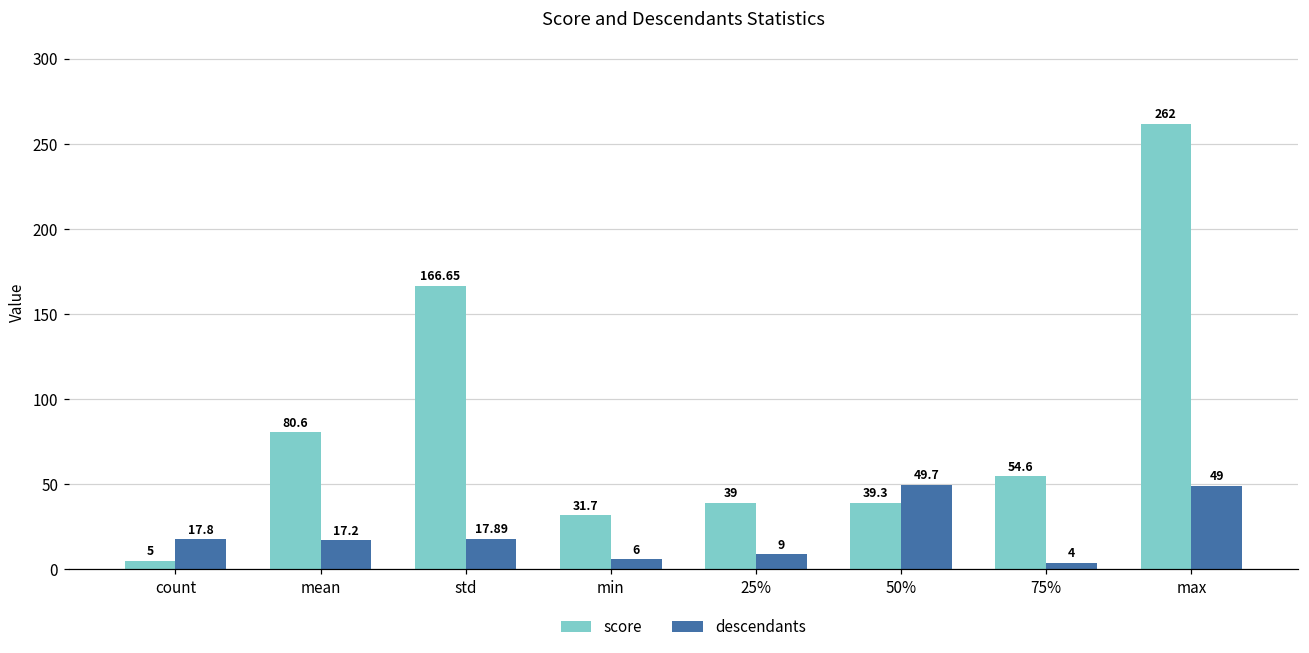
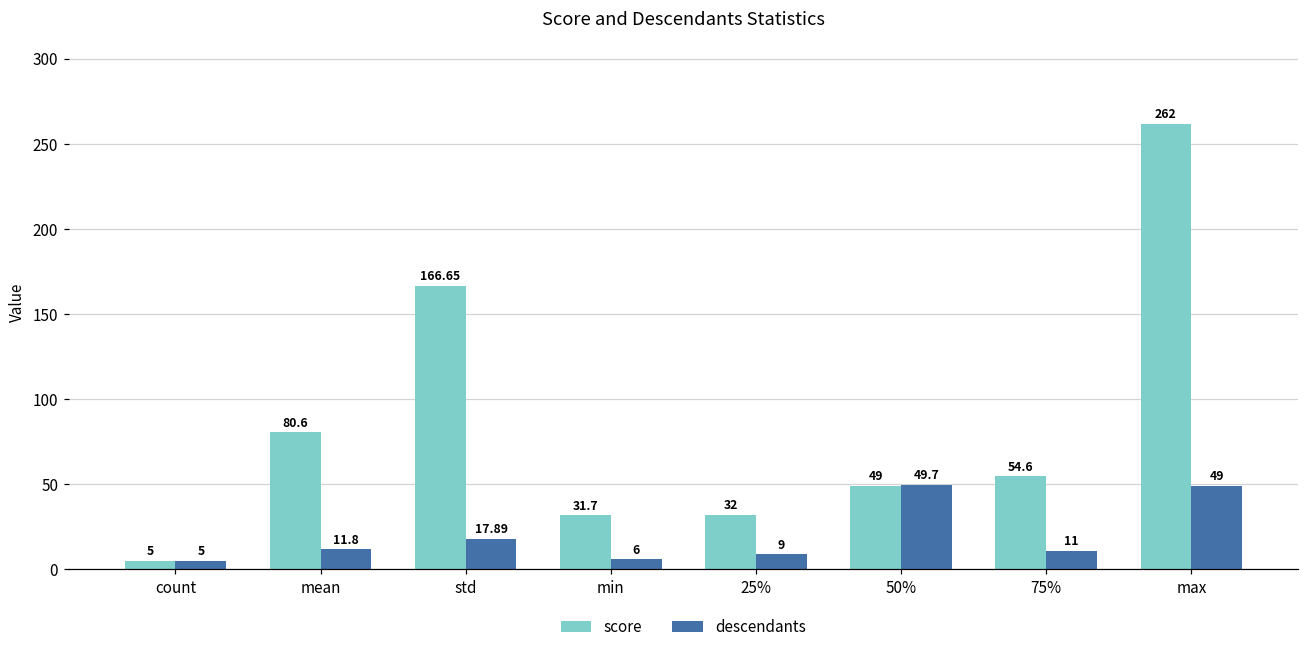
  {
    "score": {
      "count": 5,
      "mean": 80.6,
      "std": 166.65,
      "min": 31.7,
-     "25%": 39,
-     "50%": 39.3,
+     "25%": 32,
+     "50%": 49,
      "75%": 54.6,
      "max": 262
    },
    "descendants": {
-     "count": 17.8,
-     "mean": 17.2,
+     "count": 5,
+     "mean": 11.8,
      "std": 17.89,
      "min": 6,
      "25%": 9,
      "50%": 49.7,
-     "75%": 4,
+     "75%": 11,
      "max": 49
    }
  }
